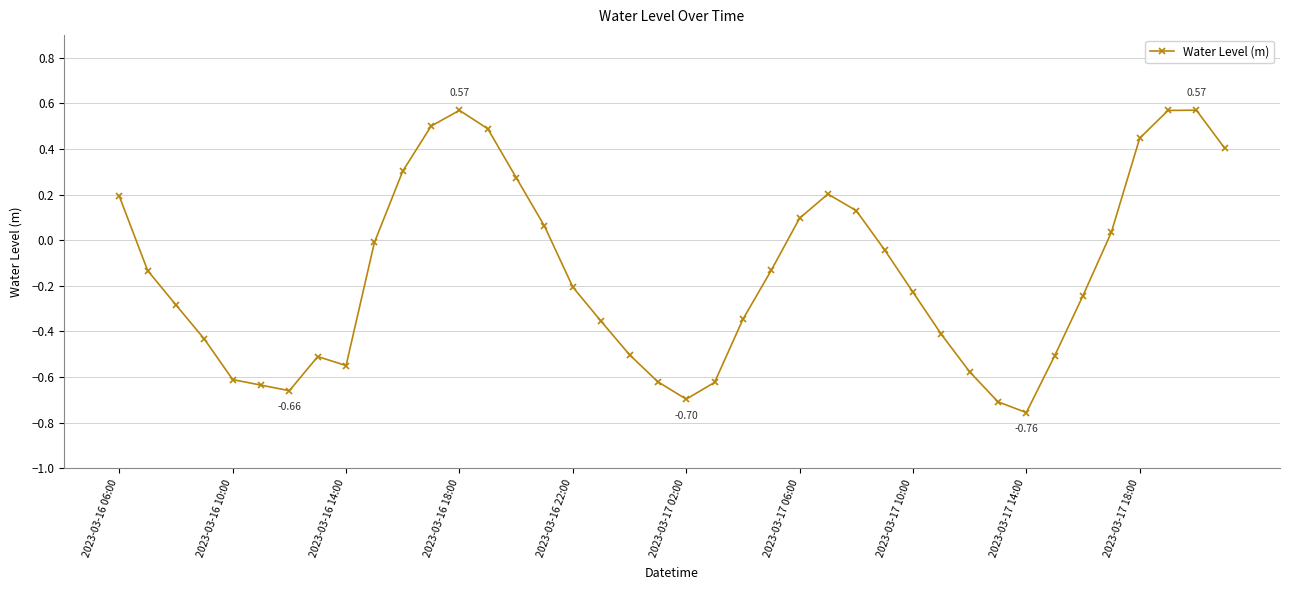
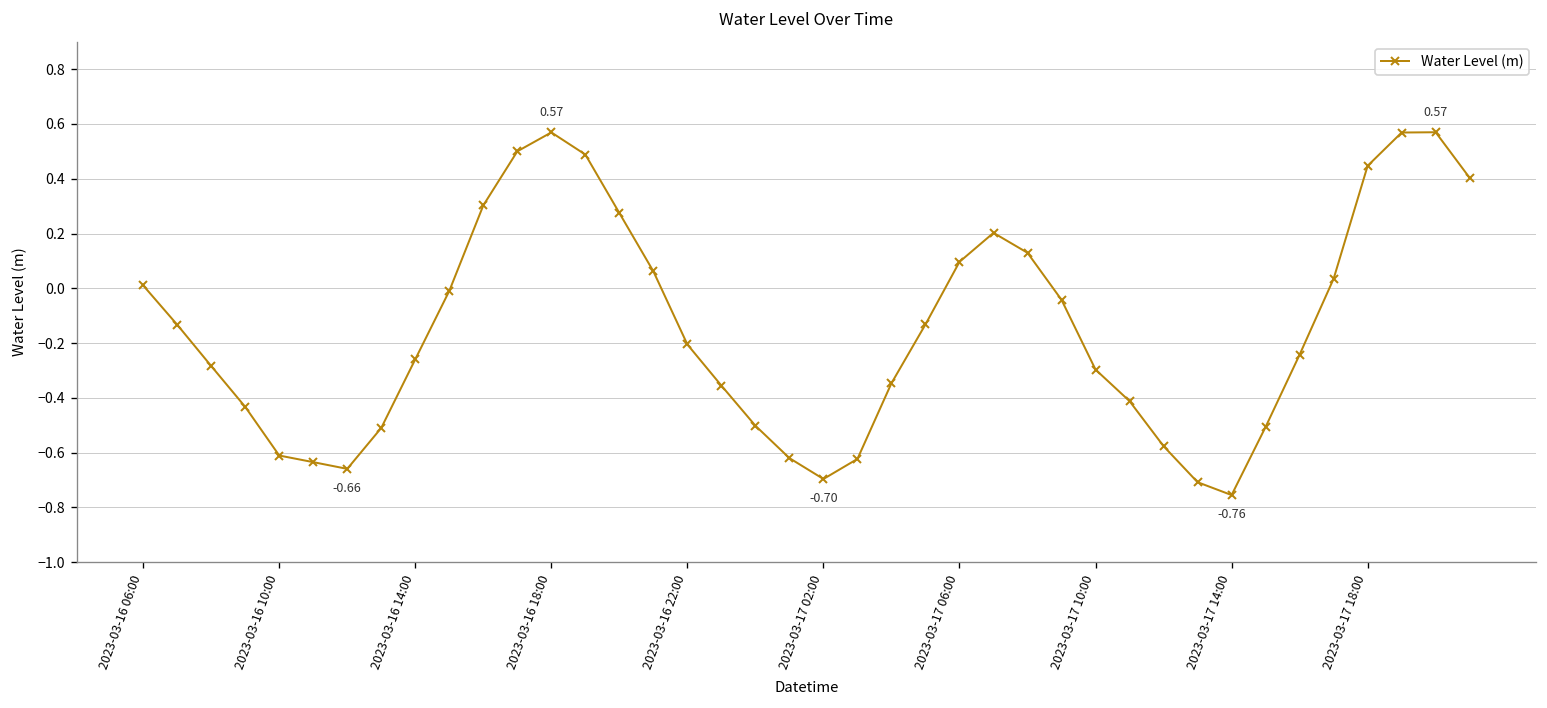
  {
-   "2023-03-16 06:00": 0.19,
+   "2023-03-16 06:00": 0.01,
    "2023-03-16 10:00": -0.61,
-   "2023-03-16 14:00": -0.55,
+   "2023-03-16 14:00": -0.26,
    "2023-03-16 22:00": -0.21,
    "2023-03-17 06:00": 0.10,
-   "2023-03-17 10:00": -0.23,
+   "2023-03-17 10:00": -0.30,
    "2023-03-17 18:00": 0.45
  }
